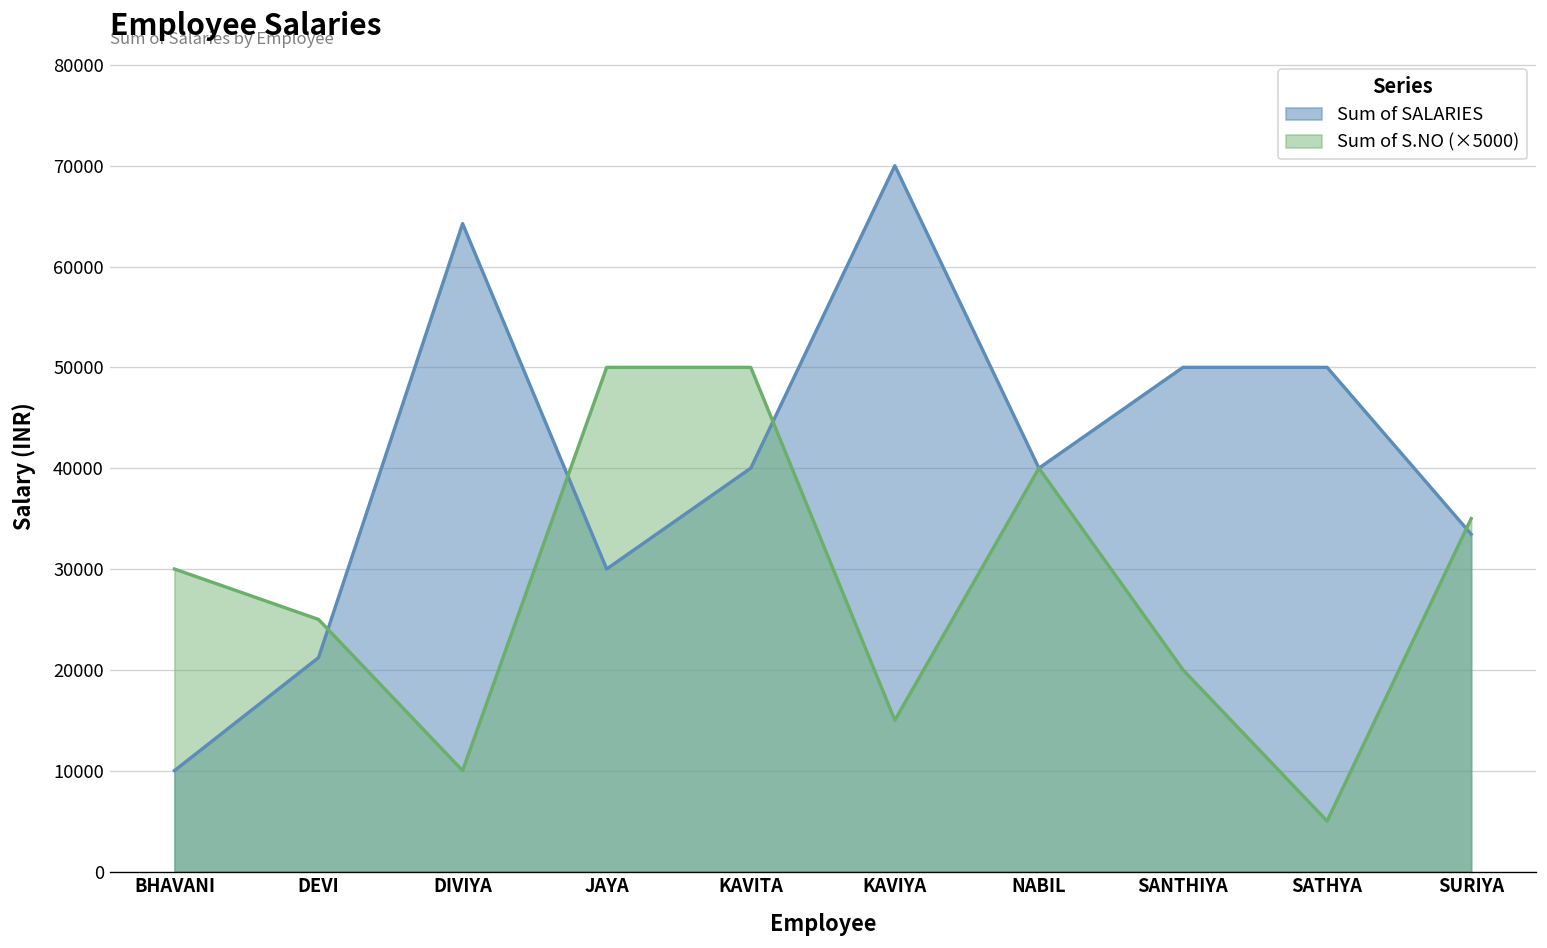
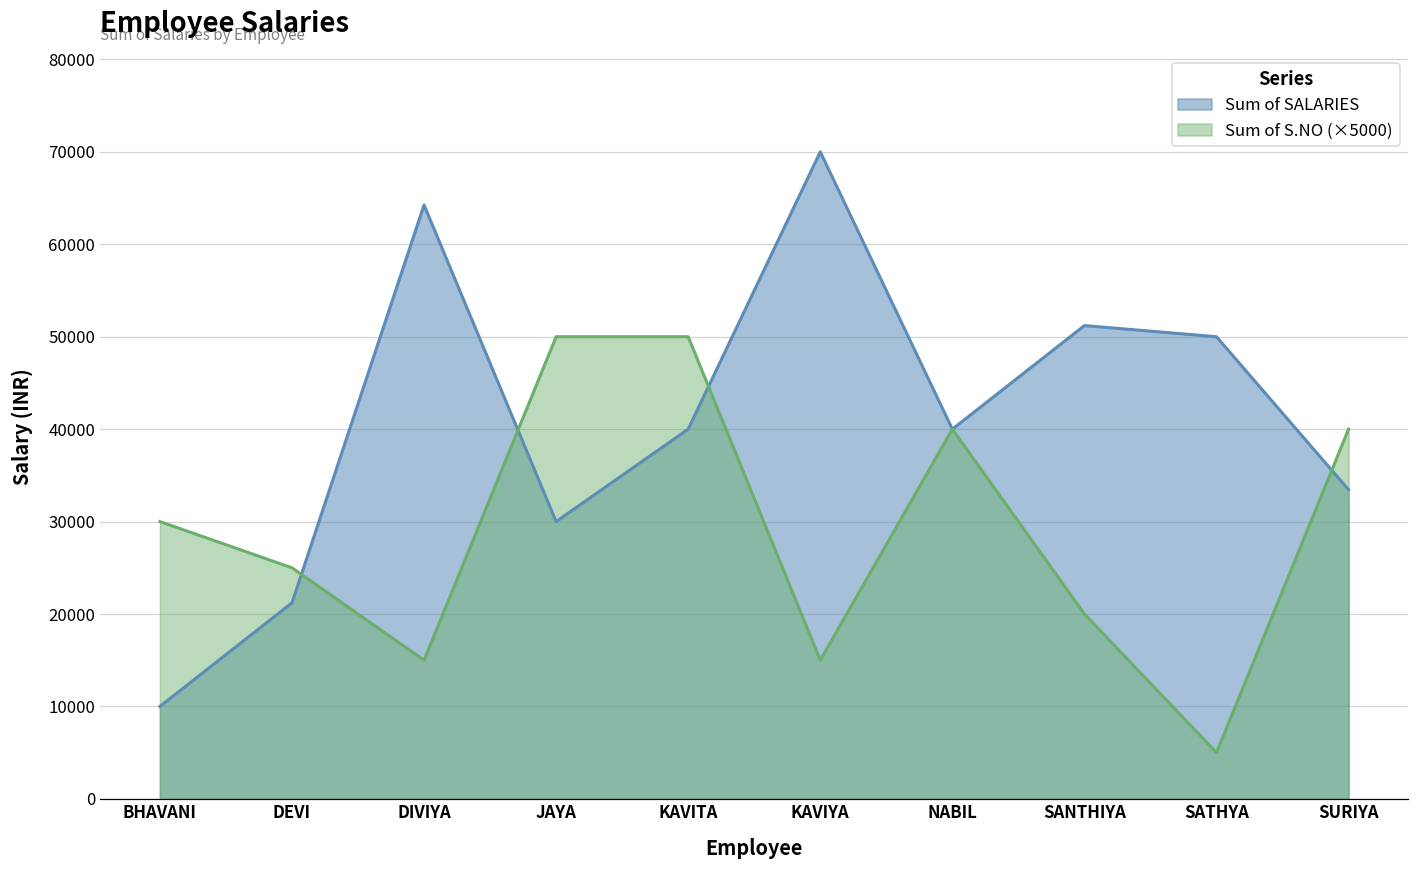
  {
    "Sum of SALARIES": {
      "BHAVANI": 10000,
      "DEVI": 21000,
      "DIVIYA": 64000,
      "JAYA": 30000,
      "KAVITA": 40000,
      "KAVIYA": 70000,
-     "SANTHIYA": 50000,
+     "SANTHIYA": 51000,
      "SATHYA": 50000,
      "SURIYA": 33000
    },
    "Sum of S.NO (×5000)": {
      "BHAVANI": 30000,
      "DEVI": 25000,
-     "DIVIYA": 10000,
+     "DIVIYA": 15000,
      "JAYA": 50000,
      "KAVITA": 50000,
      "KAVIYA": 15000,
      "SANTHIYA": 20000,
      "SATHYA": 5000,
-     "SURIYA": 35000
+     "SURIYA": 40000
    }
  }
